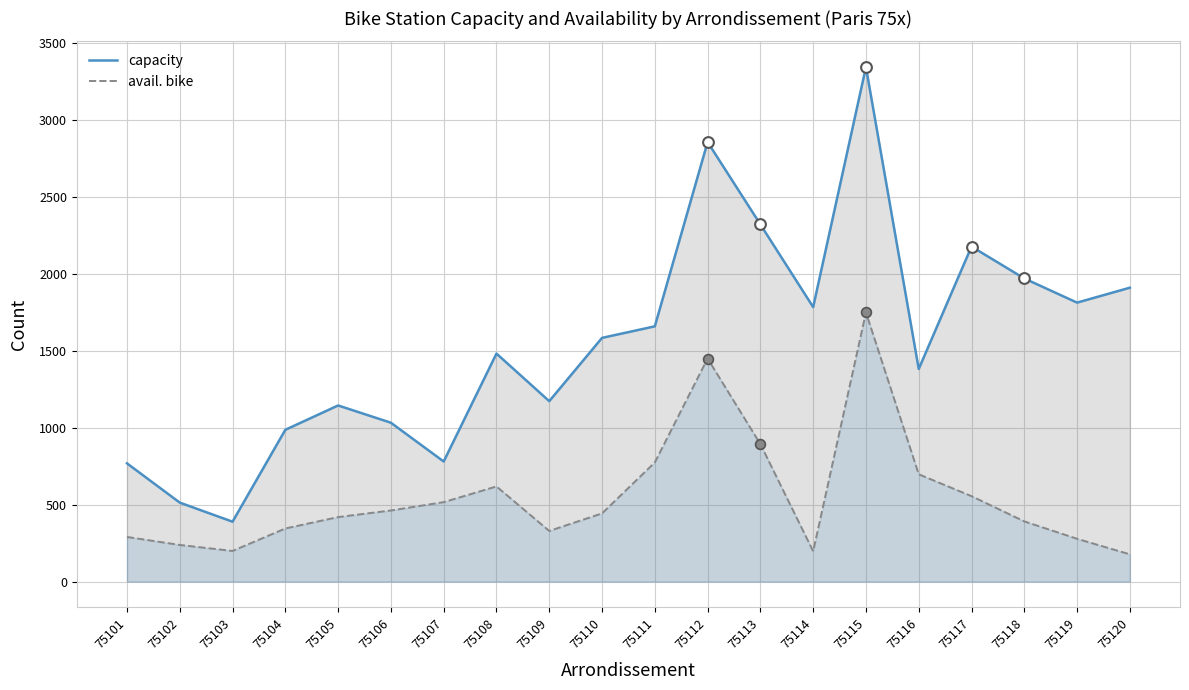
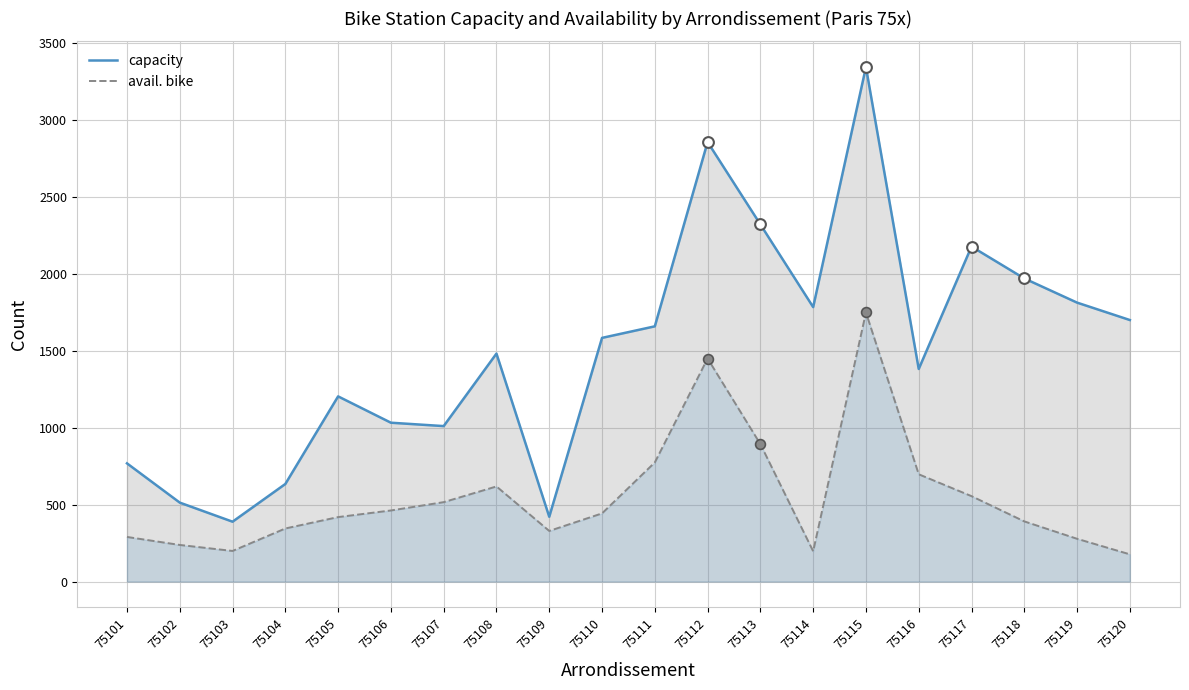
  {
    "capacity": {
      "75101": 770,
      "75102": 510,
      "75103": 390,
-     "75104": 990,
-     "75105": 1140,
+     "75104": 630,
+     "75105": 1200,
      "75106": 1030,
-     "75107": 780,
+     "75107": 1010,
      "75108": 1480,
-     "75109": 1170,
+     "75109": 420,
      "75110": 1580,
      "75111": 1660,
      "75114": 1780,
      "75116": 1380,
      "75119": 1810,
-     "75120": 1910
+     "75120": 1700
    }
  }
